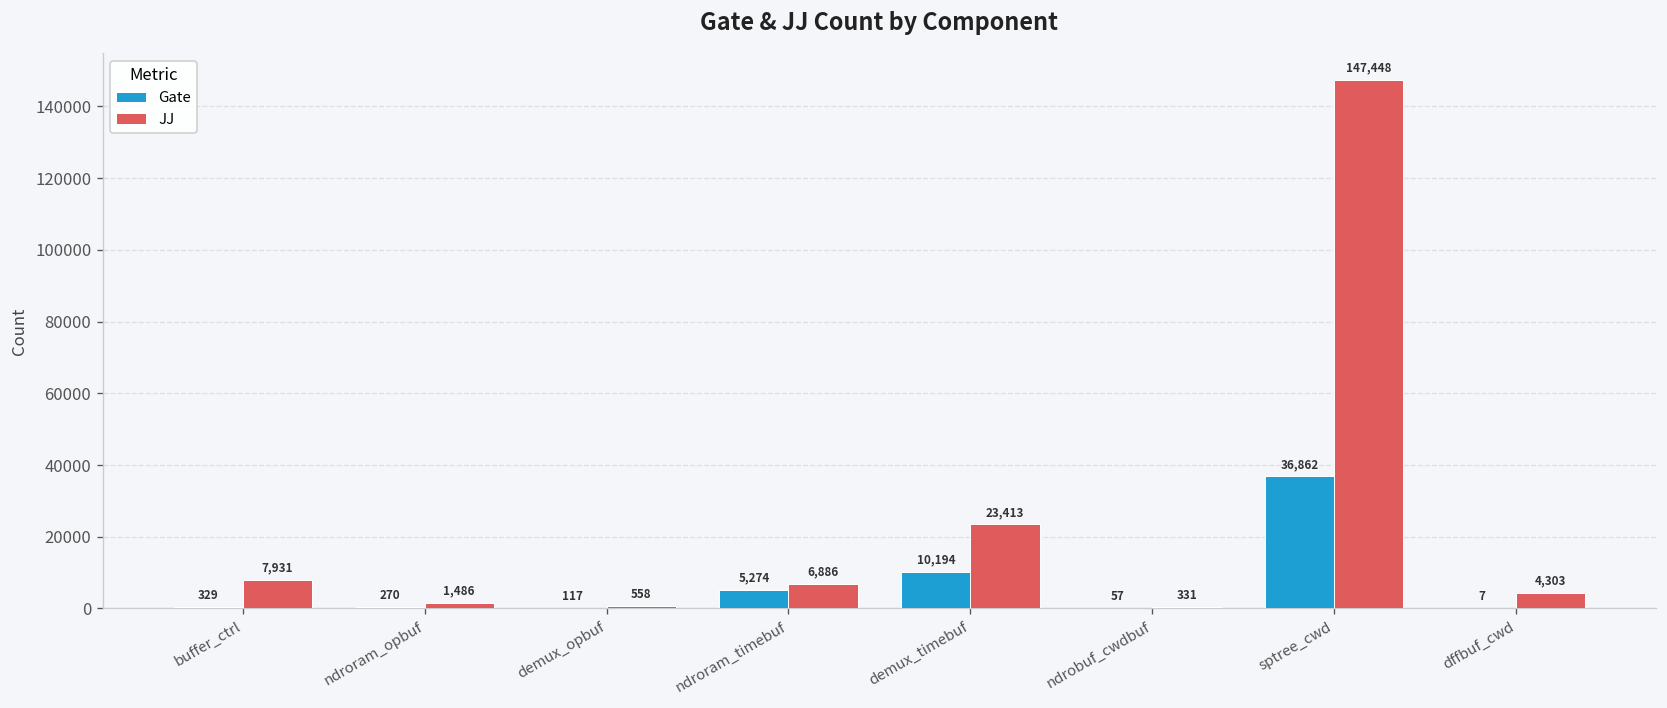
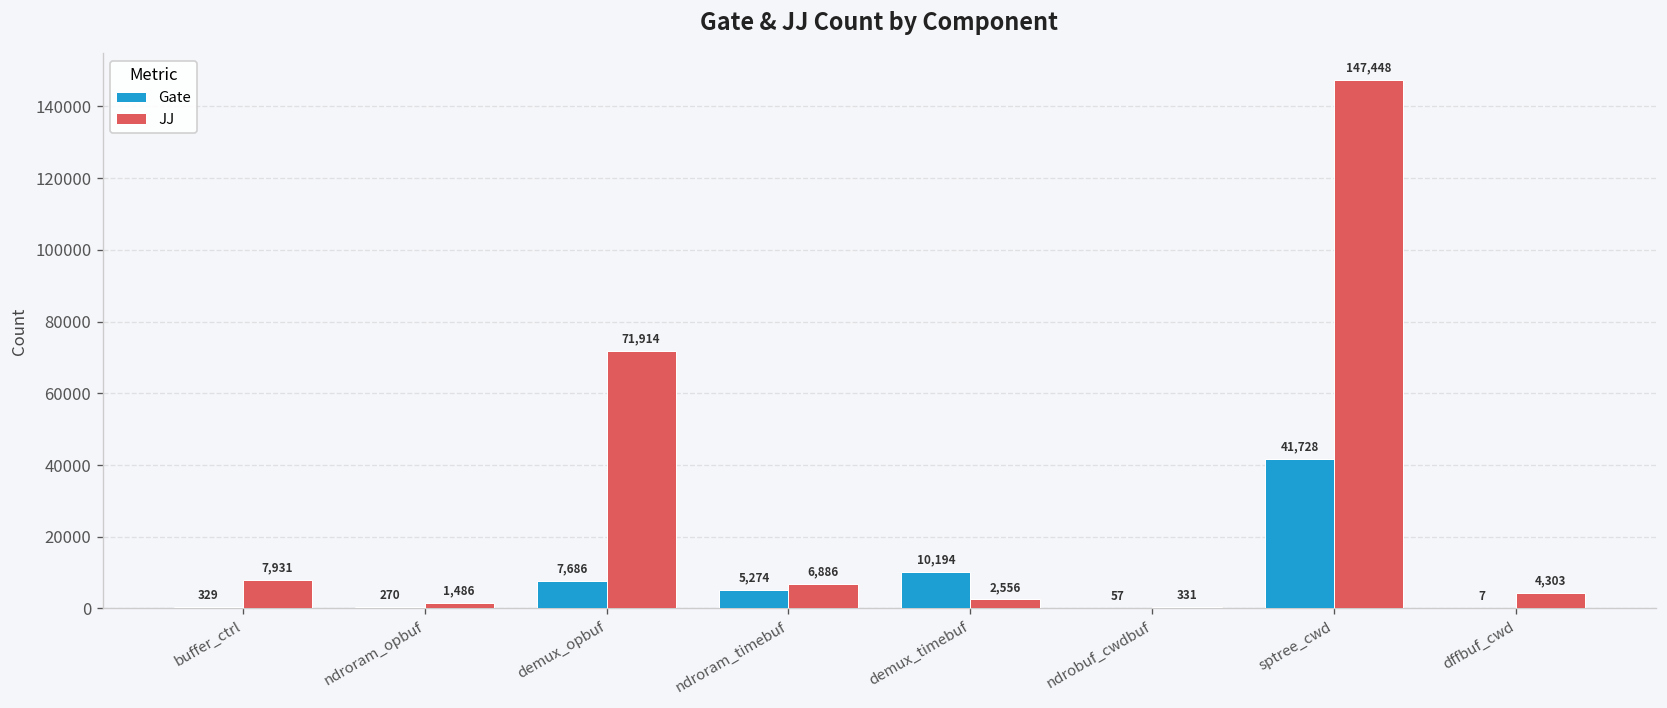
  {
    "Gate": {
      "buffer_ctrl": "329",
      "ndroram_opbuf": "270",
-     "demux_opbuf": "117",
+     "demux_opbuf": "7,686",
      "ndroram_timebuf": "5,274",
      "demux_timebuf": "10,194",
      "ndrobuf_cwdbuf": "57",
-     "sptree_cwd": "36,862",
+     "sptree_cwd": "41,728",
      "dffbuf_cwd": "7"
    },
    "JJ": {
      "buffer_ctrl": "7,931",
      "ndroram_opbuf": "1,486",
-     "demux_opbuf": "558",
+     "demux_opbuf": "71,914",
      "ndroram_timebuf": "6,886",
-     "demux_timebuf": "23,413",
+     "demux_timebuf": "2,556",
      "ndrobuf_cwdbuf": "331",
      "sptree_cwd": "147,448",
      "dffbuf_cwd": "4,303"
    }
  }
